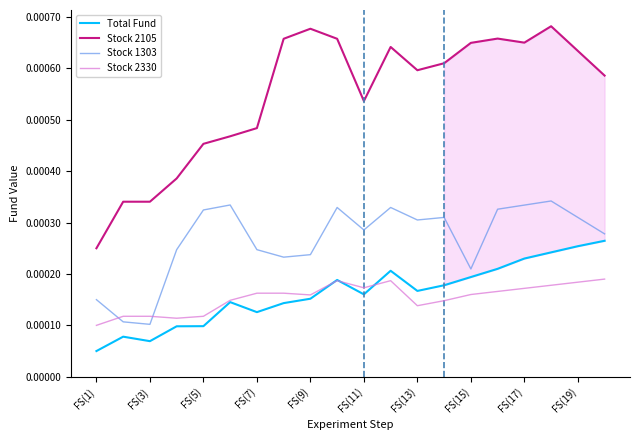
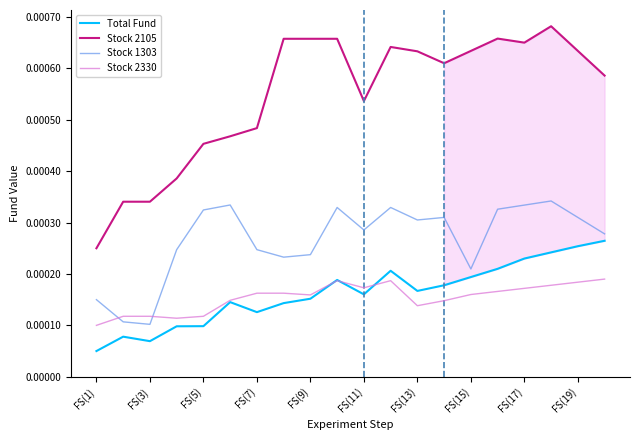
  {
    "Total Fund": {
      "FS(1)": 0.00005,
      "FS(3)": 0.00007,
      "FS(5)": 0.00010,
      "FS(7)": 0.00013,
      "FS(9)": 0.00015,
      "FS(11)": 0.00016,
      "FS(13)": 0.00017,
      "FS(15)": 0.00019,
      "FS(17)": 0.00023,
      "FS(19)": 0.00025
    },
    "Stock 2105": {
      "FS(1)": 0.00025,
      "FS(3)": 0.00034,
      "FS(5)": 0.00045,
      "FS(7)": 0.00048,
-     "FS(9)": 0.00068,
+     "FS(9)": 0.00066,
      "FS(11)": 0.00054,
-     "FS(13)": 0.00060,
-     "FS(15)": 0.00065
+     "FS(13)": 0.00063,
+     "FS(15)": 0.00063
    },
    "Stock 1303": {
      "FS(1)": 0.00015,
      "FS(3)": 0.00010,
      "FS(5)": 0.00032,
      "FS(7)": 0.00025,
      "FS(9)": 0.00024,
      "FS(11)": 0.00029,
      "FS(13)": 0.00031,
      "FS(15)": 0.00021,
      "FS(17)": 0.00033,
      "FS(19)": 0.00031
    }
  }
